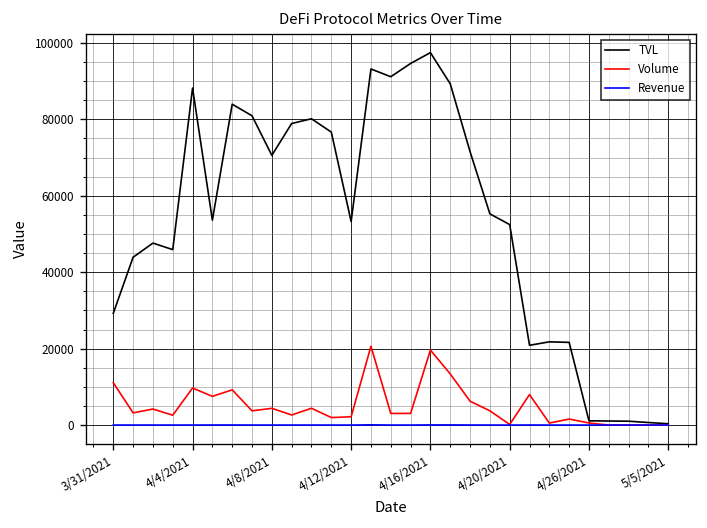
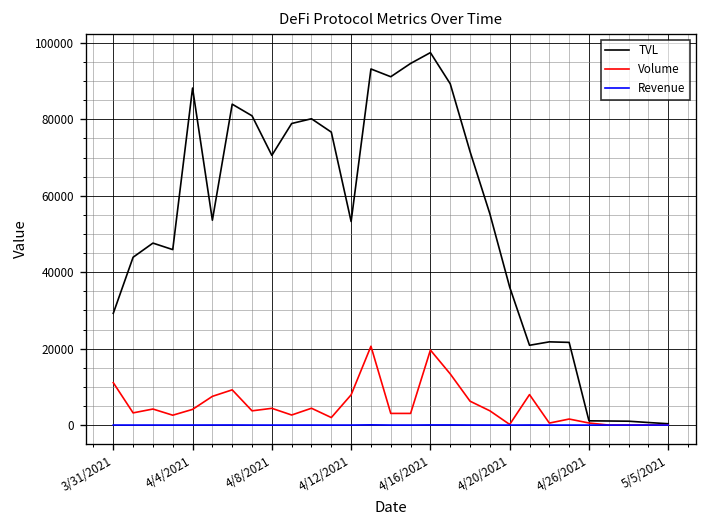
  {
    "TVL": {
      "3/31/2021": 29000,
      "4/4/2021": 88000,
      "4/8/2021": 71000,
      "4/12/2021": 53000,
      "4/16/2021": 97000,
-     "4/20/2021": 52000
+     "4/20/2021": 36000
    },
    "Volume": {
      "3/31/2021": 11000,
-     "4/4/2021": 10000,
+     "4/4/2021": 4000,
      "4/8/2021": 4000,
-     "4/12/2021": 2000,
+     "4/12/2021": 8000,
      "4/16/2021": 20000
    },
    "Revenue": {
      "3/31/2021": 0,
      "4/4/2021": 0,
      "4/8/2021": 0,
      "4/12/2021": 0,
      "4/16/2021": 0
    }
  }
